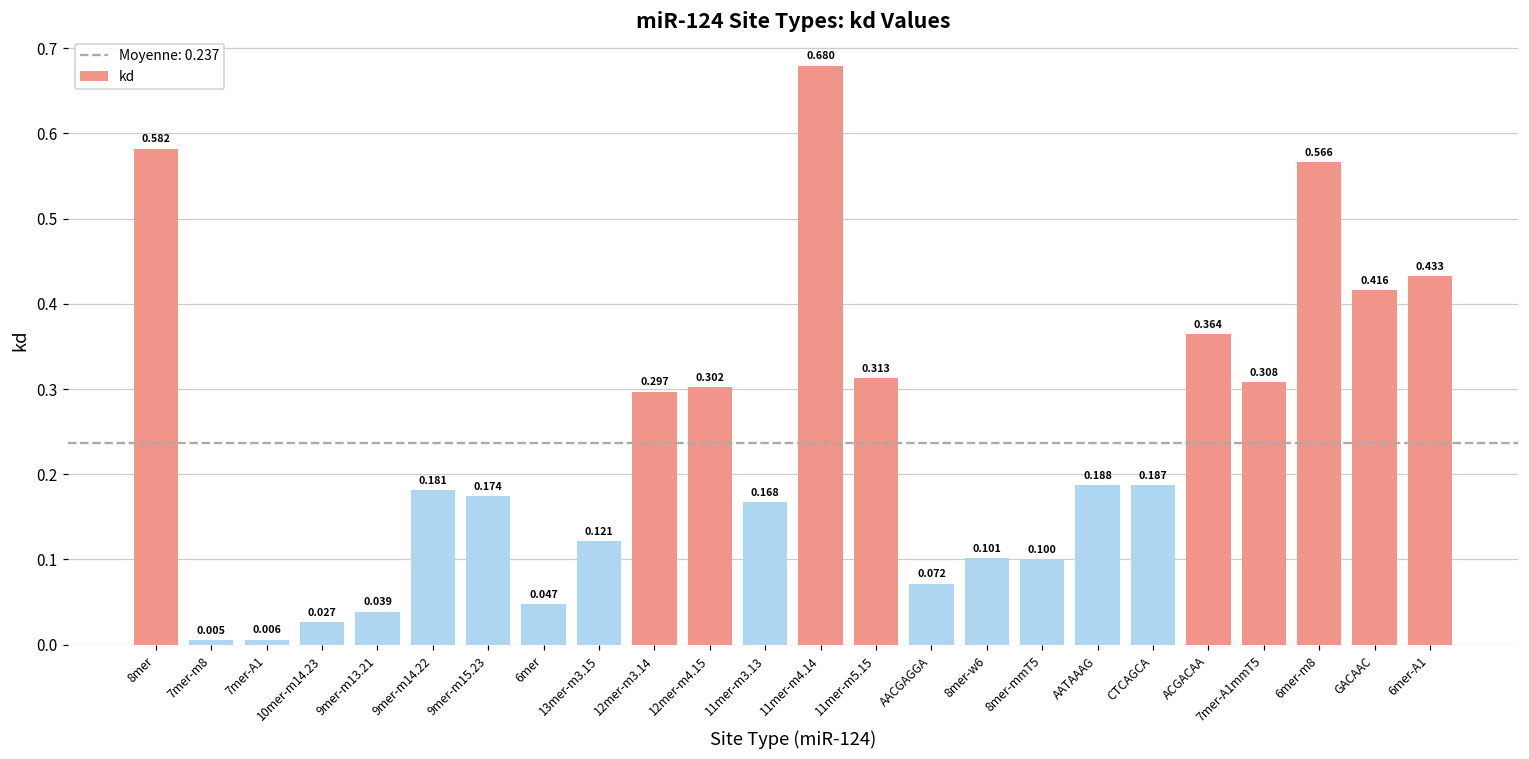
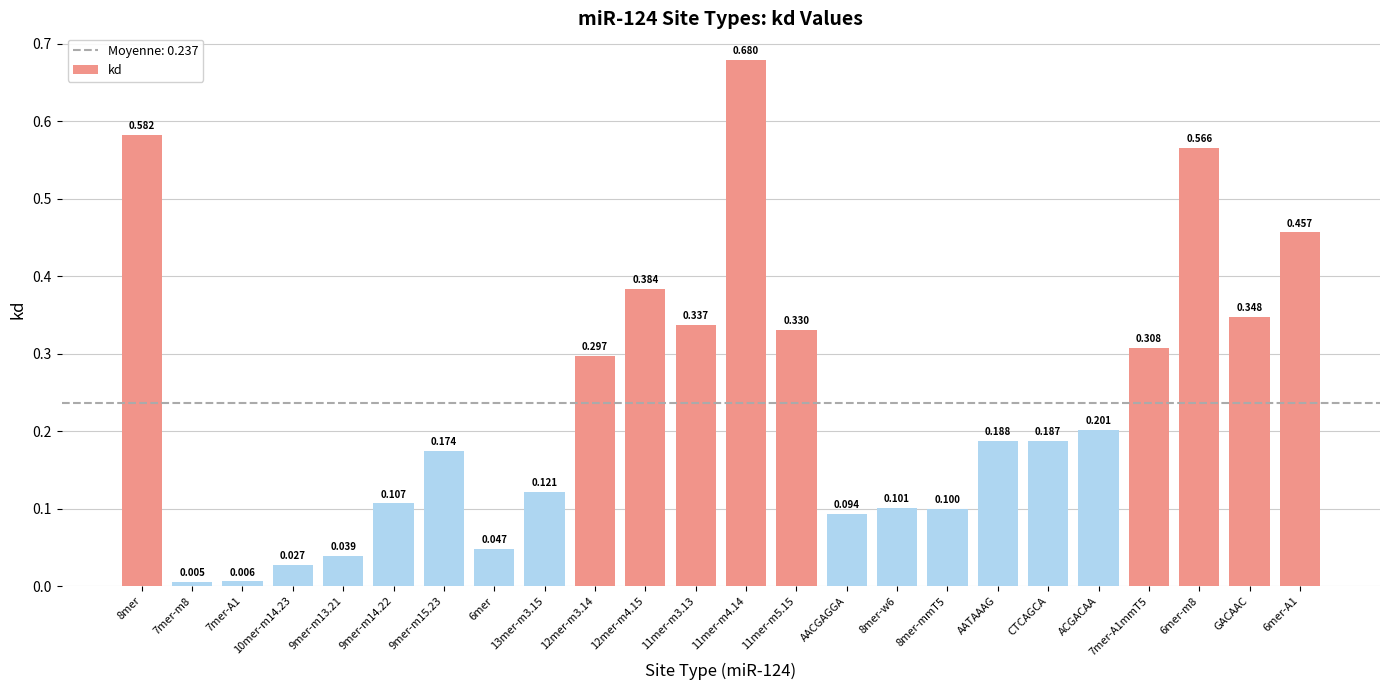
  {
    "8mer": 0.582,
    "7mer-m8": 0.005,
    "7mer-A1": 0.006,
    "10mer-m14.23": 0.027,
    "9mer-m13.21": 0.039,
-   "9mer-m14.22": 0.181,
+   "9mer-m14.22": 0.107,
    "9mer-m15.23": 0.174,
    "6mer": 0.047,
    "13mer-m3.15": 0.121,
    "12mer-m3.14": 0.297,
-   "12mer-m4.15": 0.302,
-   "11mer-m3.13": 0.168,
+   "12mer-m4.15": 0.384,
+   "11mer-m3.13": 0.337,
    "11mer-m4.14": 0.680,
-   "11mer-m5.15": 0.313,
-   "AACGAGGA": 0.072,
+   "11mer-m5.15": 0.330,
+   "AACGAGGA": 0.094,
    "8mer-w6": 0.101,
    "8mer-mmT5": 0.100,
    "AATAAAG": 0.188,
    "CTCAGCA": 0.187,
-   "ACGACAA": 0.364,
+   "ACGACAA": 0.201,
    "7mer-A1mmT5": 0.308,
    "6mer-m8": 0.566,
-   "GACAAC": 0.416,
-   "6mer-A1": 0.433
+   "GACAAC": 0.348,
+   "6mer-A1": 0.457
  }
